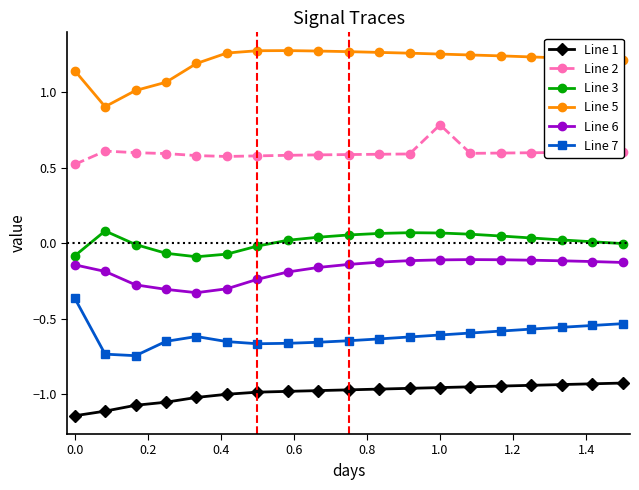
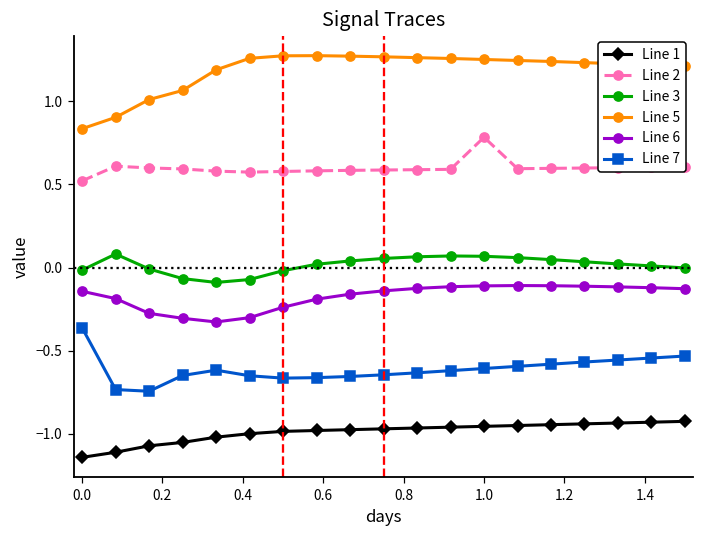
  {
    "Line 1": {
      "0.0": -1.14,
      "1.0": -0.96
    },
    "Line 2": {
      "0.0": 0.52,
      "1.0": 0.78
    },
    "Line 3": {
-     "0.0": -0.08,
+     "0.0": -0.02,
      "1.0": 0.07
    },
    "Line 5": {
-     "0.0": 1.14,
+     "0.0": 0.84,
      "1.0": 1.25
    },
    "Line 6": {
      "0.0": -0.14,
      "1.0": -0.11
    },
    "Line 7": {
      "0.0": -0.36,
      "1.0": -0.61
    }
  }
